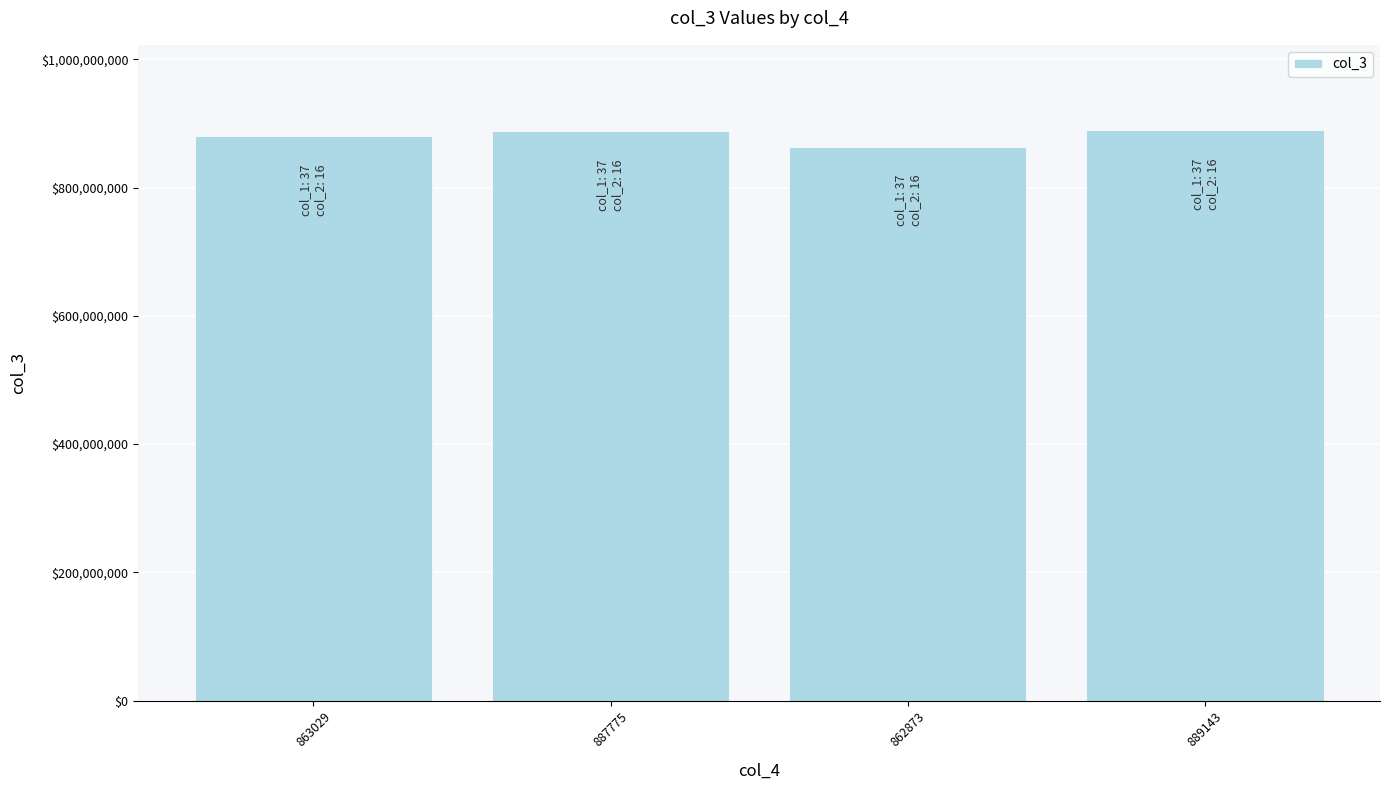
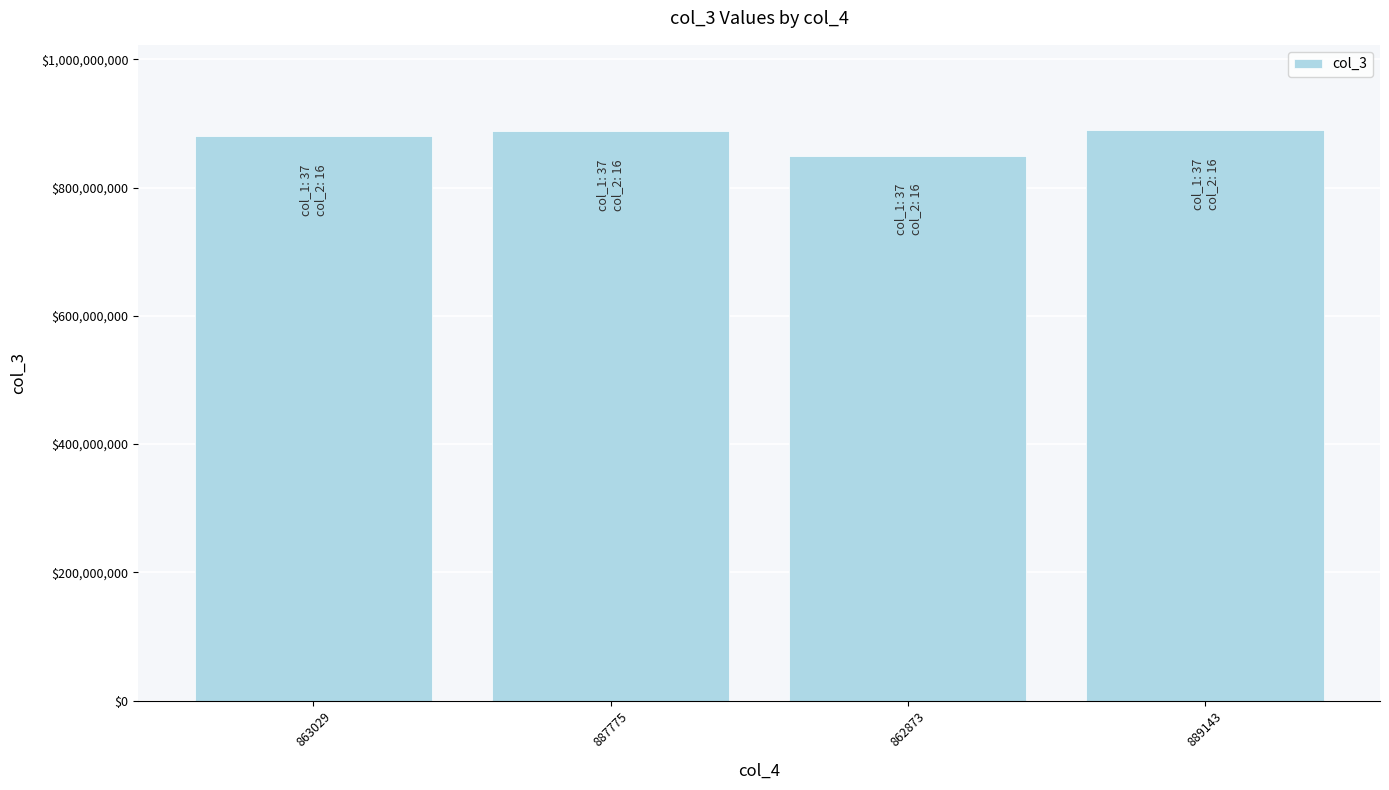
  {
-   "862873": "$860,000,000"
+   "862873": "$850,000,000"
  }
